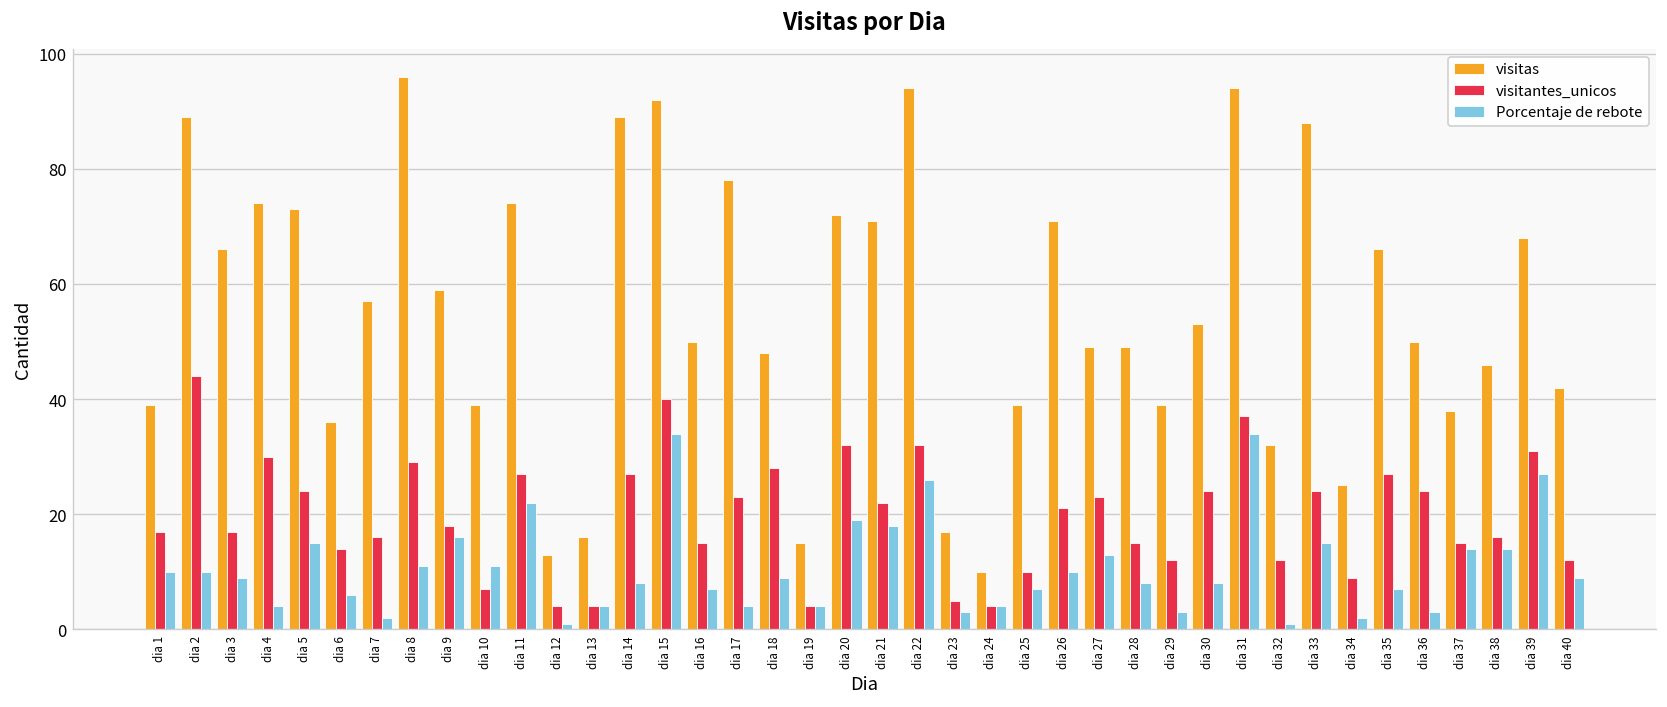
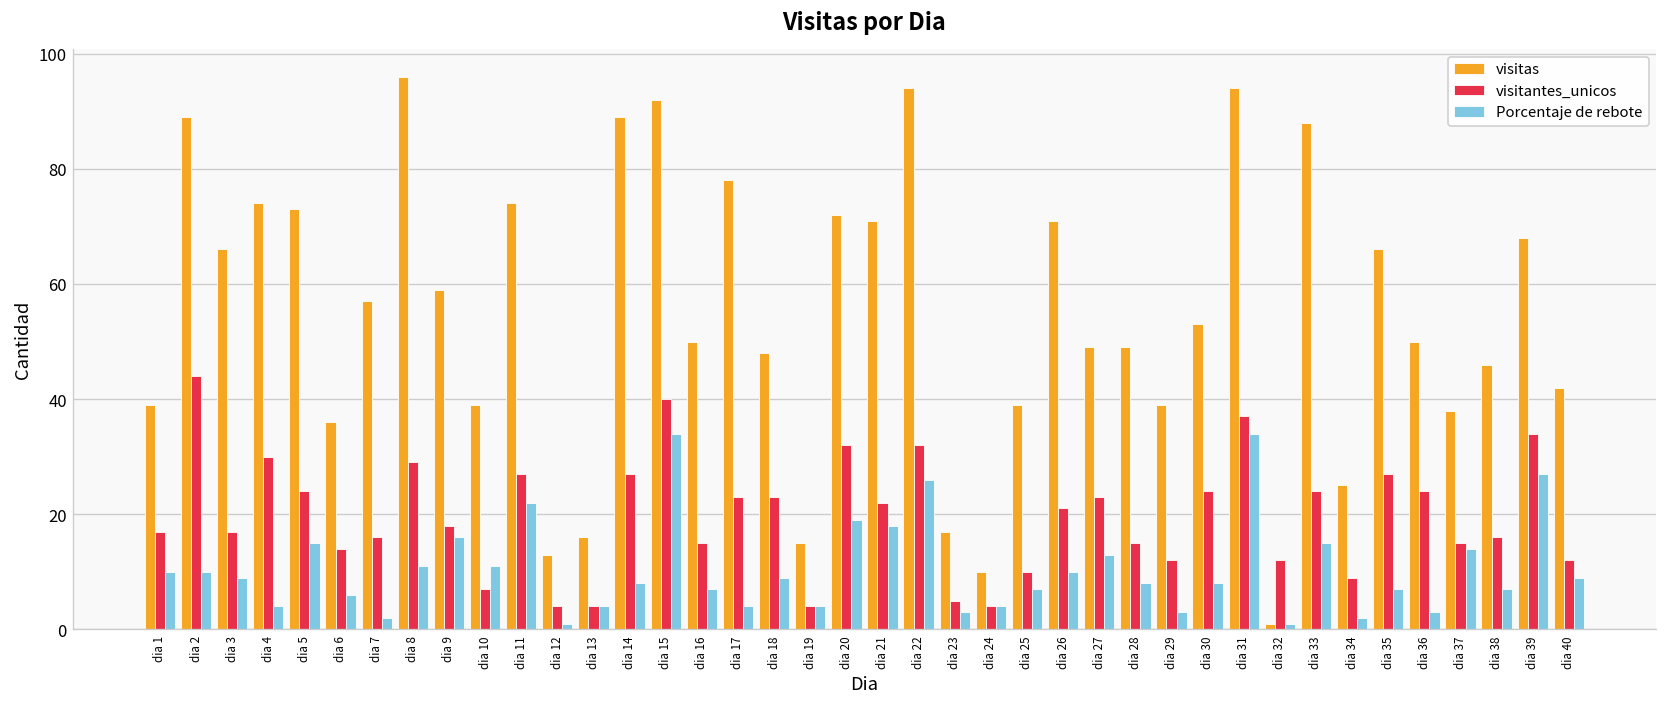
  {
    "visitas": {
      "dia 1": 39,
      "dia 2": 89,
      "dia 3": 66,
      "dia 4": 74,
      "dia 5": 73,
      "dia 6": 36,
      "dia 7": 57,
      "dia 8": 96,
      "dia 9": 59,
      "dia 10": 39,
      "dia 11": 74,
      "dia 12": 13,
      "dia 13": 16,
      "dia 14": 89,
      "dia 15": 92,
      "dia 16": 50,
      "dia 17": 78,
      "dia 18": 48,
      "dia 19": 15,
      "dia 20": 72,
      "dia 21": 71,
      "dia 22": 94,
      "dia 23": 17,
      "dia 24": 10,
      "dia 25": 39,
      "dia 26": 71,
      "dia 27": 49,
      "dia 28": 49,
      "dia 29": 39,
      "dia 30": 53,
      "dia 31": 94,
-     "dia 32": 32,
+     "dia 32": 1,
      "dia 33": 88,
      "dia 34": 25,
      "dia 35": 66,
      "dia 36": 50,
      "dia 37": 38,
      "dia 38": 46,
      "dia 39": 68,
      "dia 40": 42
    },
    "visitantes_unicos": {
      "dia 1": 17,
      "dia 2": 44,
      "dia 3": 17,
      "dia 4": 30,
      "dia 5": 24,
      "dia 6": 14,
      "dia 7": 16,
      "dia 8": 29,
      "dia 9": 18,
      "dia 10": 7,
      "dia 11": 27,
      "dia 12": 4,
      "dia 13": 4,
      "dia 14": 27,
      "dia 15": 40,
      "dia 16": 15,
      "dia 17": 23,
-     "dia 18": 28,
+     "dia 18": 23,
      "dia 19": 4,
      "dia 20": 32,
      "dia 21": 22,
      "dia 22": 32,
      "dia 23": 5,
      "dia 24": 4,
      "dia 25": 10,
      "dia 26": 21,
      "dia 27": 23,
      "dia 28": 15,
      "dia 29": 12,
      "dia 30": 24,
      "dia 31": 37,
      "dia 32": 12,
      "dia 33": 24,
      "dia 34": 9,
      "dia 35": 27,
      "dia 36": 24,
      "dia 37": 15,
      "dia 38": 16,
-     "dia 39": 31,
+     "dia 39": 34,
      "dia 40": 12
    },
    "Porcentaje de rebote": {
      "dia 1": 10,
      "dia 2": 10,
      "dia 3": 9,
      "dia 4": 4,
      "dia 5": 15,
      "dia 6": 6,
      "dia 7": 2,
      "dia 8": 11,
      "dia 9": 16,
      "dia 10": 11,
      "dia 11": 22,
      "dia 12": 1,
      "dia 13": 4,
      "dia 14": 8,
      "dia 15": 34,
      "dia 16": 7,
      "dia 17": 4,
      "dia 18": 9,
      "dia 19": 4,
      "dia 20": 19,
      "dia 21": 18,
      "dia 22": 26,
      "dia 23": 3,
      "dia 24": 4,
      "dia 25": 7,
      "dia 26": 10,
      "dia 27": 13,
      "dia 28": 8,
      "dia 29": 3,
      "dia 30": 8,
      "dia 31": 34,
      "dia 32": 1,
      "dia 33": 15,
      "dia 34": 2,
      "dia 35": 7,
      "dia 36": 3,
      "dia 37": 14,
-     "dia 38": 14,
+     "dia 38": 7,
      "dia 39": 27,
      "dia 40": 9
    }
  }
